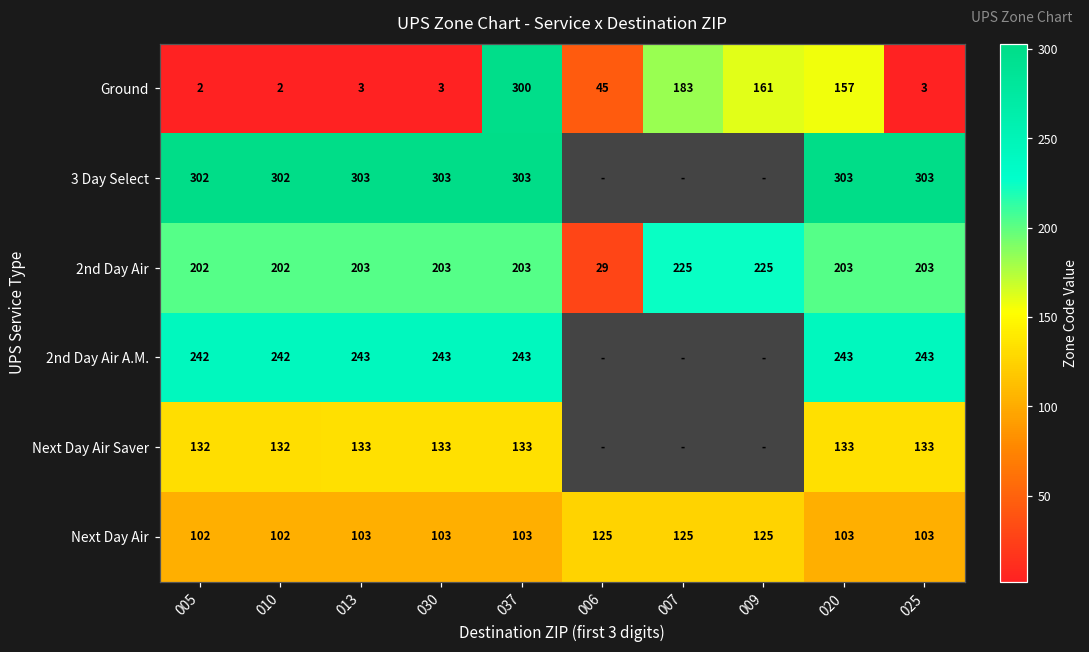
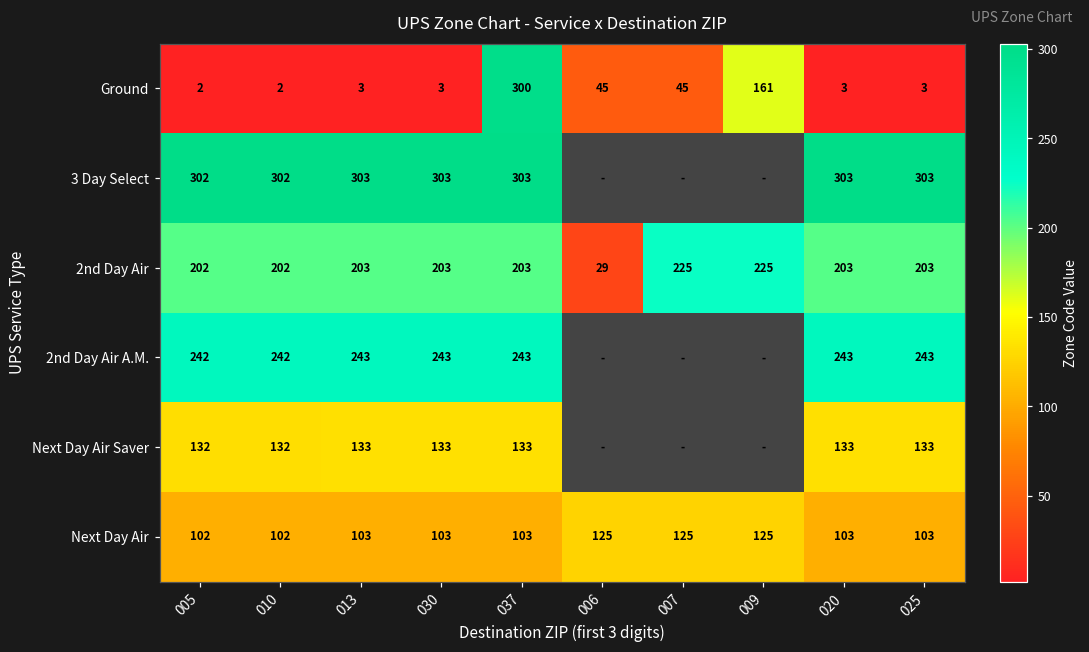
  {
    "Ground": {
      "005": 2,
      "010": 2,
      "013": 3,
      "030": 3,
      "037": 300,
      "006": 45,
-     "007": 183,
+     "007": 45,
      "009": 161,
-     "020": 157,
+     "020": 3,
      "025": 3
    },
    "3 Day Select": {
      "005": 302,
      "010": 302,
      "013": 303,
      "030": 303,
      "037": 303,
      "020": 303,
      "025": 303
    },
    "2nd Day Air": {
      "005": 202,
      "010": 202,
      "013": 203,
      "030": 203,
      "037": 203,
      "006": 29,
      "007": 225,
      "009": 225,
      "020": 203,
      "025": 203
    },
    "2nd Day Air A.M.": {
      "005": 242,
      "010": 242,
      "013": 243,
      "030": 243,
      "037": 243,
      "020": 243,
      "025": 243
    },
    "Next Day Air Saver": {
      "005": 132,
      "010": 132,
      "013": 133,
      "030": 133,
      "037": 133,
      "020": 133,
      "025": 133
    },
    "Next Day Air": {
      "005": 102,
      "010": 102,
      "013": 103,
      "030": 103,
      "037": 103,
      "006": 125,
      "007": 125,
      "009": 125,
      "020": 103,
      "025": 103
    }
  }
